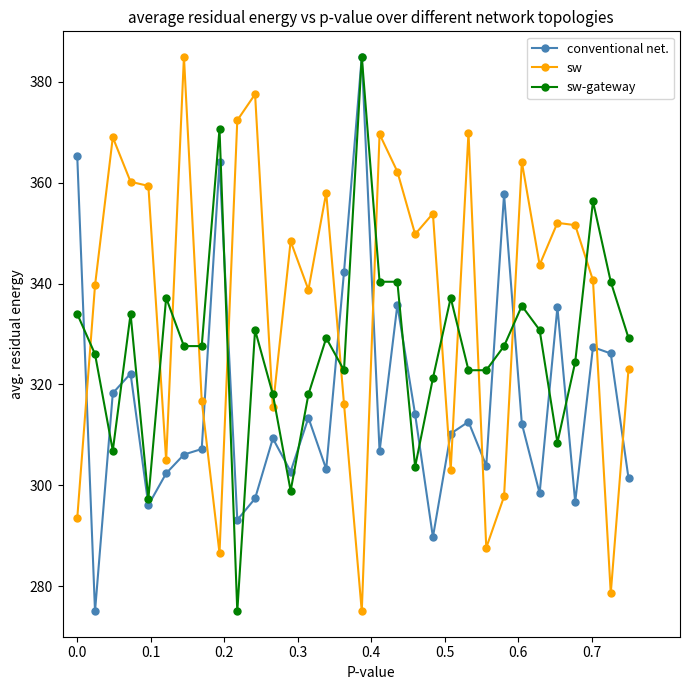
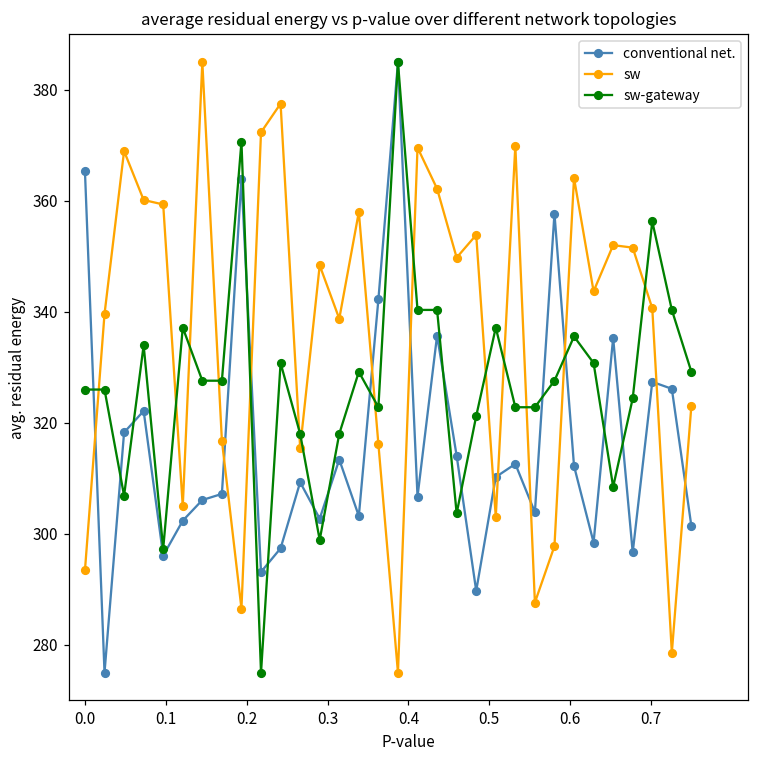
  {
    "conventional net.": {
      "0.0": 365
    },
    "sw": {
      "0.0": 293
    },
    "sw-gateway": {
-     "0.0": 334
+     "0.0": 326
    }
  }
